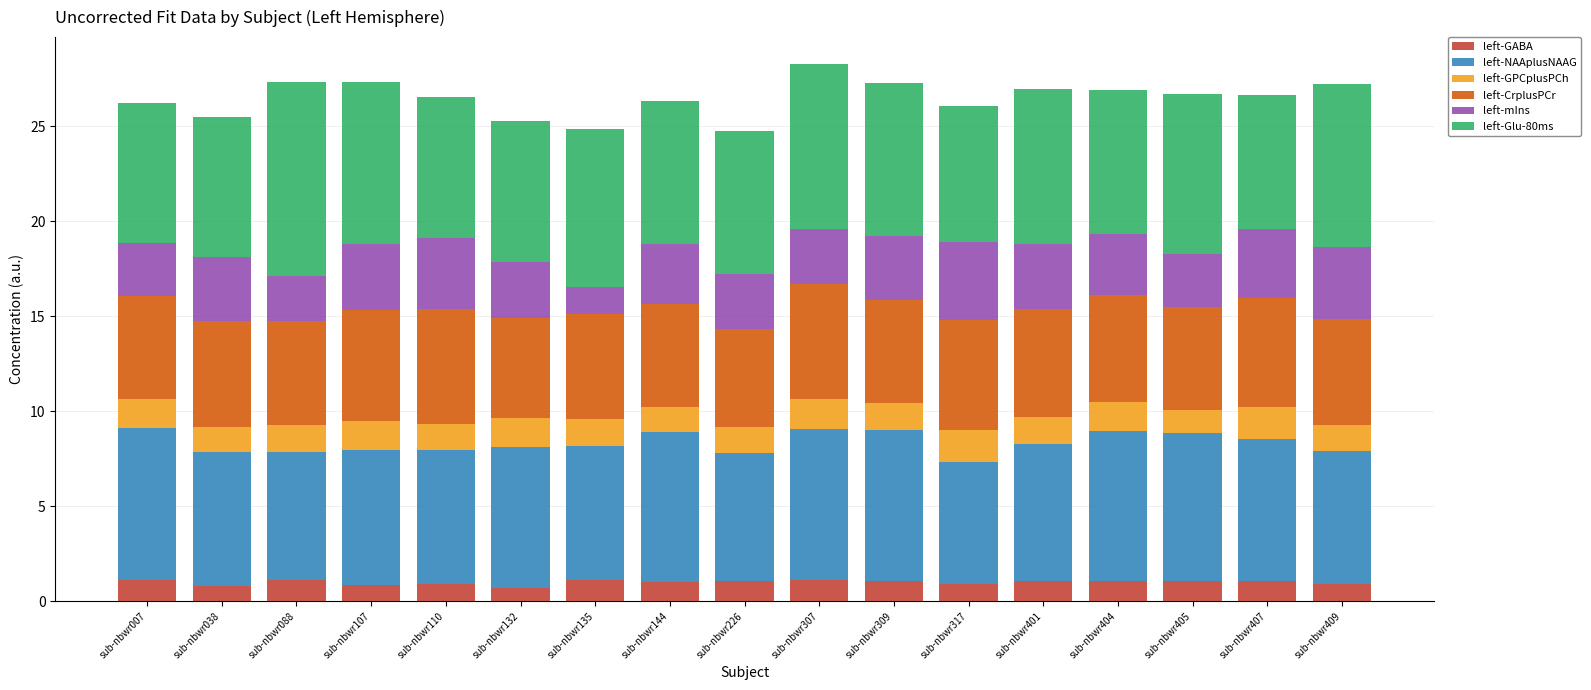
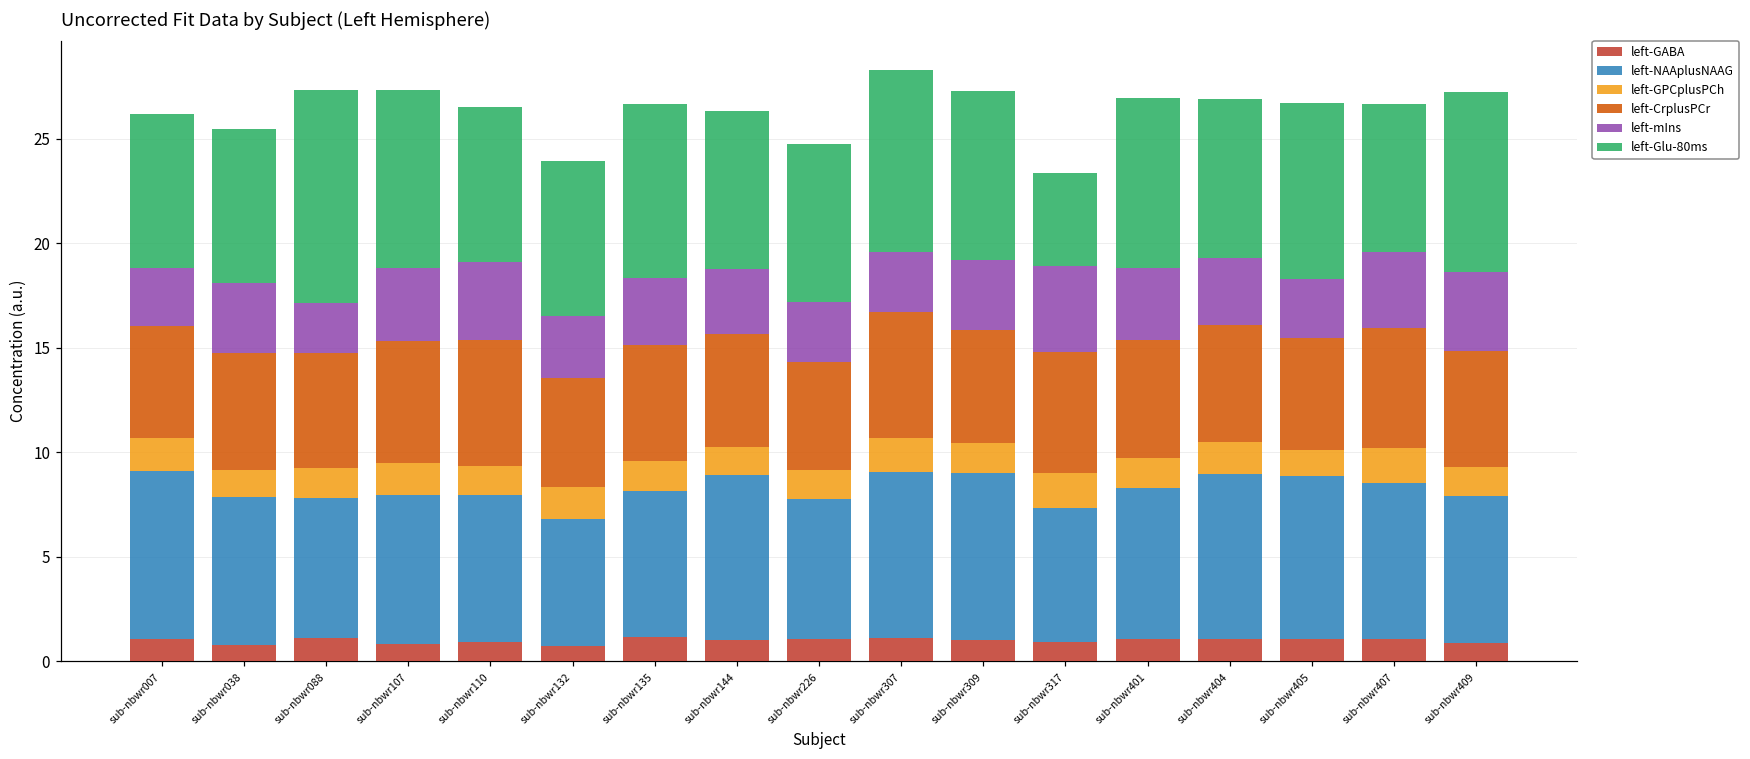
  {
    "left-NAAplusNAAG": {
      "sub-nbwr007": 8.0,
      "sub-nbwr038": 7.1,
      "sub-nbwr088": 6.7,
      "sub-nbwr107": 7.1,
      "sub-nbwr110": 7.0,
-     "sub-nbwr132": 7.4,
+     "sub-nbwr132": 6.1,
      "sub-nbwr135": 7.0,
      "sub-nbwr144": 7.9,
      "sub-nbwr226": 6.7,
      "sub-nbwr307": 7.9,
      "sub-nbwr309": 8.0,
      "sub-nbwr317": 6.4,
      "sub-nbwr401": 7.2,
      "sub-nbwr404": 7.9,
      "sub-nbwr405": 7.8,
      "sub-nbwr407": 7.5,
      "sub-nbwr409": 7.0
    },
    "left-GPCplusPCh": {
      "sub-nbwr007": 1.6,
      "sub-nbwr038": 1.3,
      "sub-nbwr088": 1.4,
      "sub-nbwr107": 1.6,
      "sub-nbwr110": 1.4,
      "sub-nbwr132": 1.5,
      "sub-nbwr135": 1.5,
      "sub-nbwr144": 1.3,
      "sub-nbwr226": 1.4,
      "sub-nbwr307": 1.6,
      "sub-nbwr309": 1.4,
      "sub-nbwr317": 1.7,
      "sub-nbwr401": 1.4,
      "sub-nbwr404": 1.5,
      "sub-nbwr405": 1.2,
      "sub-nbwr407": 1.7,
      "sub-nbwr409": 1.4
    },
    "left-mIns": {
      "sub-nbwr007": 2.8,
      "sub-nbwr038": 3.3,
      "sub-nbwr088": 2.4,
      "sub-nbwr107": 3.5,
      "sub-nbwr110": 3.7,
      "sub-nbwr132": 3.0,
-     "sub-nbwr135": 1.4,
+     "sub-nbwr135": 3.2,
      "sub-nbwr144": 3.1,
      "sub-nbwr226": 2.9,
      "sub-nbwr307": 2.9,
      "sub-nbwr309": 3.4,
      "sub-nbwr317": 4.1,
      "sub-nbwr401": 3.4,
      "sub-nbwr404": 3.2,
      "sub-nbwr405": 2.8,
      "sub-nbwr407": 3.6,
      "sub-nbwr409": 3.8
    },
    "left-Glu-80ms": {
      "sub-nbwr007": 7.4,
      "sub-nbwr038": 7.4,
      "sub-nbwr088": 10.2,
      "sub-nbwr107": 8.5,
      "sub-nbwr110": 7.4,
      "sub-nbwr132": 7.4,
      "sub-nbwr135": 8.3,
      "sub-nbwr144": 7.5,
      "sub-nbwr226": 7.5,
      "sub-nbwr307": 8.7,
      "sub-nbwr309": 8.1,
-     "sub-nbwr317": 7.2,
+     "sub-nbwr317": 4.5,
      "sub-nbwr401": 8.2,
      "sub-nbwr404": 7.6,
      "sub-nbwr405": 8.4,
      "sub-nbwr407": 7.1,
      "sub-nbwr409": 8.6
    }
  }
